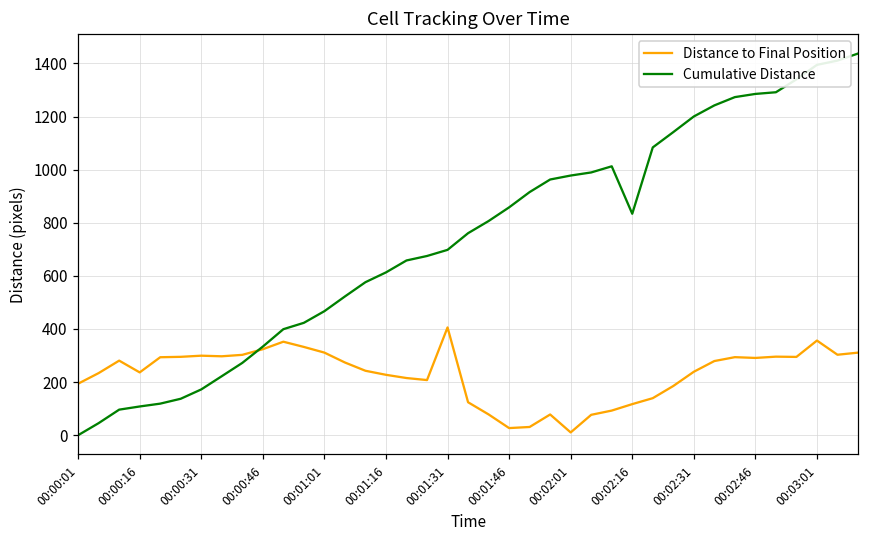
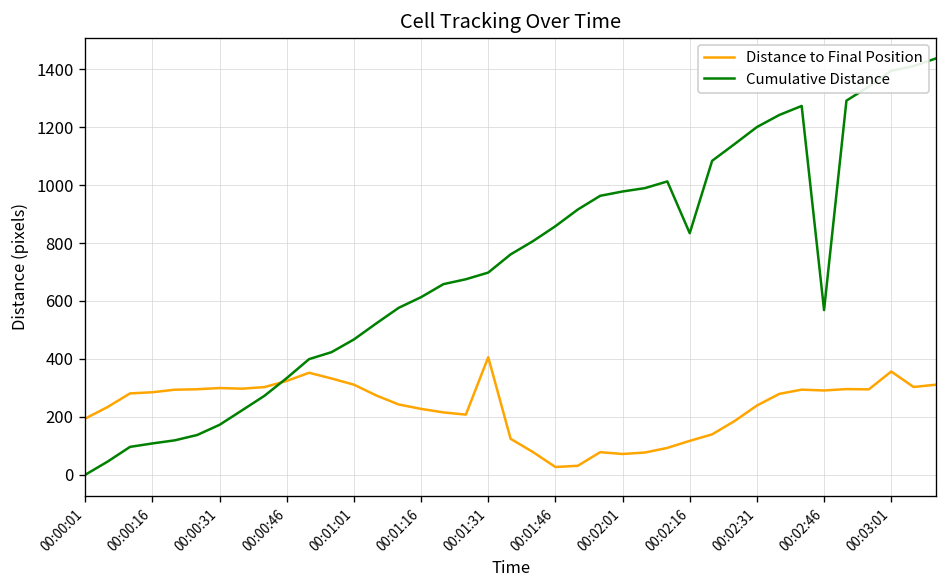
  {
    "Distance to Final Position": {
      "00:00:01": 190,
-     "00:00:16": 240,
+     "00:00:16": 280,
      "00:00:31": 300,
      "00:01:01": 310,
      "00:01:16": 230,
      "00:01:31": 410,
      "00:01:46": 30,
-     "00:02:01": 10,
+     "00:02:01": 70,
      "00:02:16": 120,
      "00:02:31": 240,
      "00:02:46": 290,
      "00:03:01": 360
    },
    "Cumulative Distance": {
      "00:00:01": 0,
      "00:00:16": 110,
      "00:00:31": 170,
      "00:01:01": 470,
      "00:01:16": 610,
      "00:01:31": 700,
      "00:01:46": 860,
      "00:02:01": 980,
      "00:02:16": 830,
      "00:02:31": 1200,
-     "00:02:46": 1290
+     "00:02:46": 570
    }
  }
